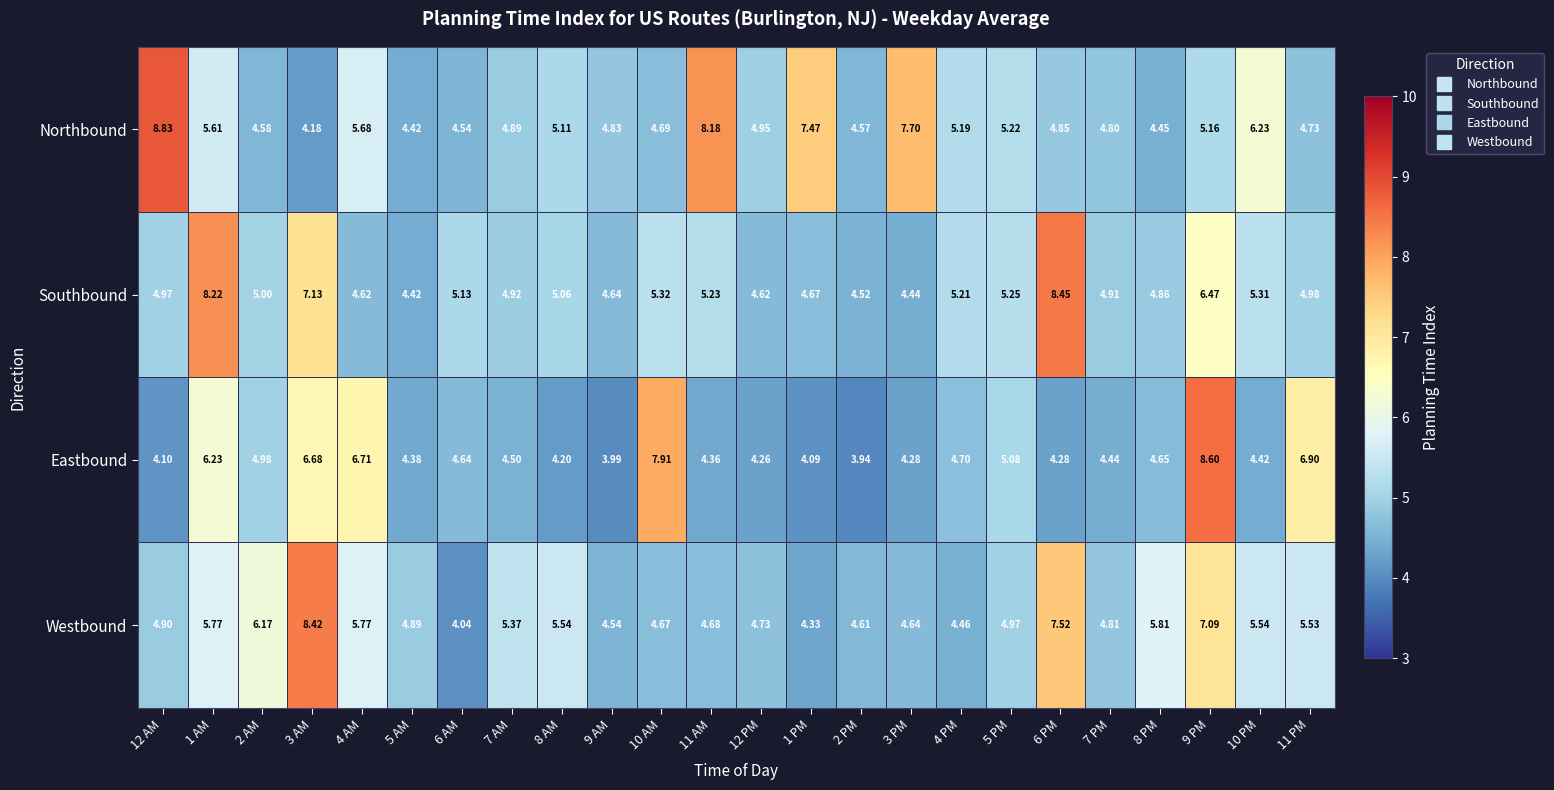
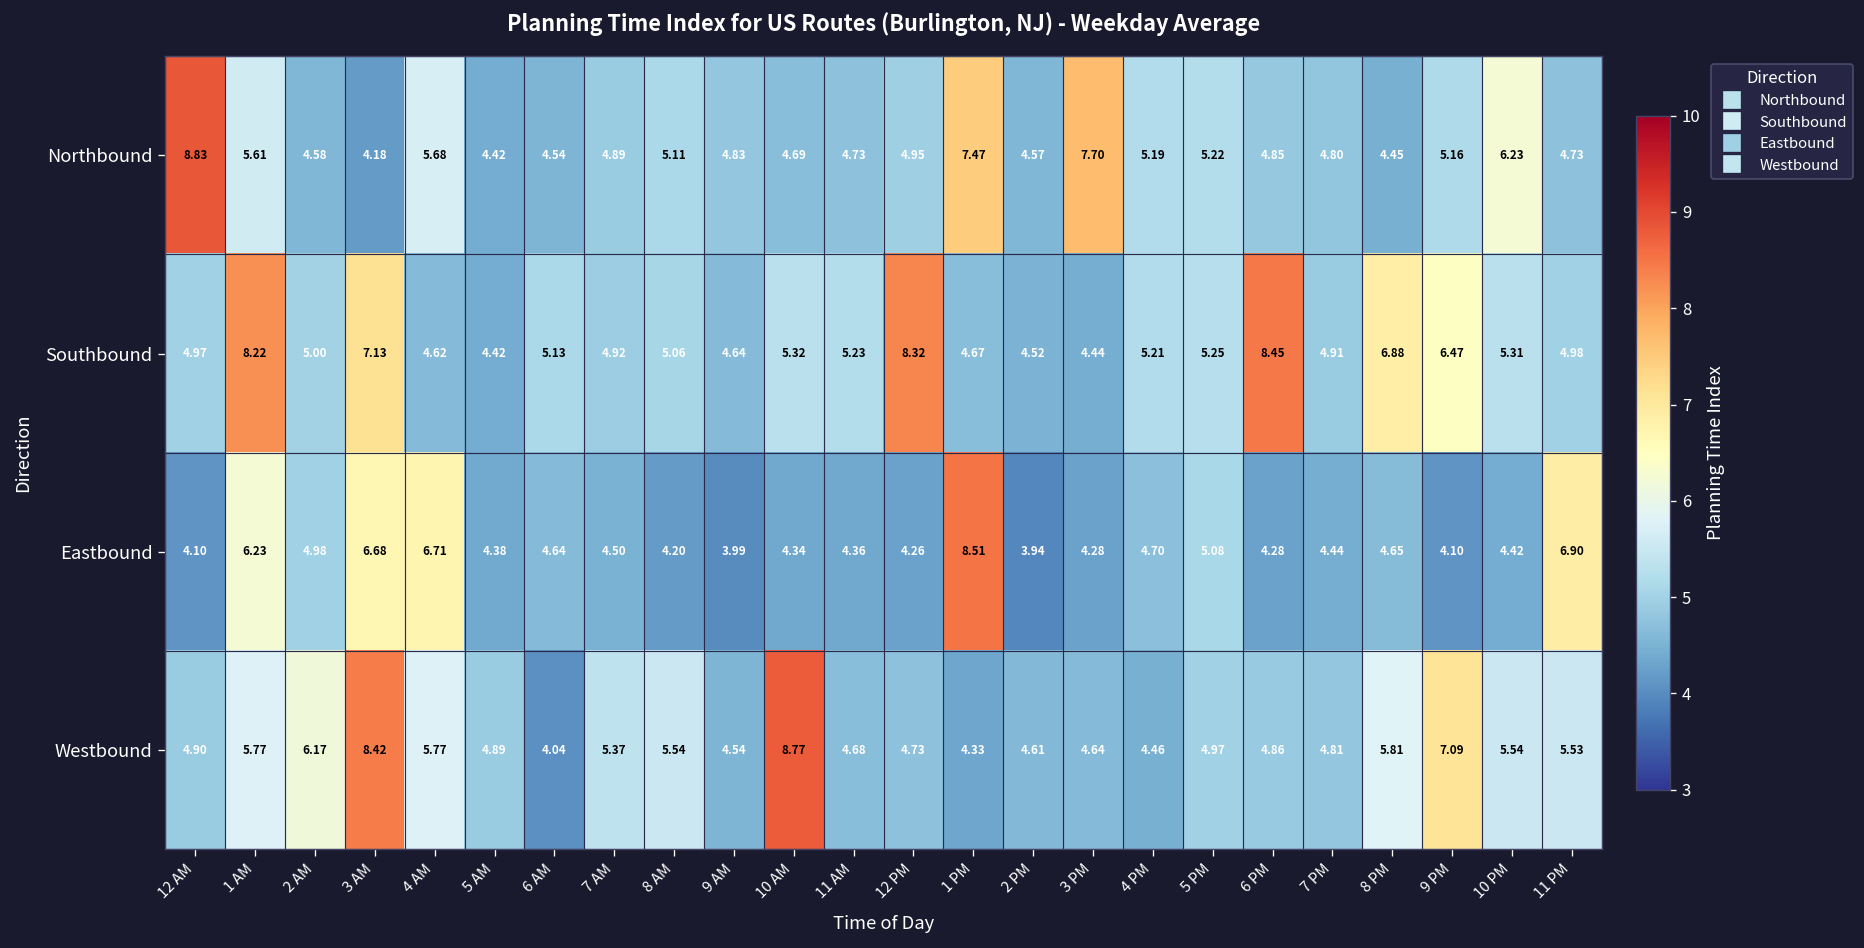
  {
    "Northbound": {
      "12 AM": 8.83,
      "1 AM": 5.61,
      "2 AM": 4.58,
      "3 AM": 4.18,
      "4 AM": 5.68,
      "5 AM": 4.42,
      "6 AM": 4.54,
      "7 AM": 4.89,
      "8 AM": 5.11,
      "9 AM": 4.83,
      "10 AM": 4.69,
-     "11 AM": 8.18,
+     "11 AM": 4.73,
      "12 PM": 4.95,
      "1 PM": 7.47,
      "2 PM": 4.57,
      "3 PM": 7.70,
      "4 PM": 5.19,
      "5 PM": 5.22,
      "6 PM": 4.85,
      "7 PM": 4.80,
      "8 PM": 4.45,
      "9 PM": 5.16,
      "10 PM": 6.23,
      "11 PM": 4.73
    },
    "Southbound": {
      "12 AM": 4.97,
      "1 AM": 8.22,
      "2 AM": 5.00,
      "3 AM": 7.13,
      "4 AM": 4.62,
      "5 AM": 4.42,
      "6 AM": 5.13,
      "7 AM": 4.92,
      "8 AM": 5.06,
      "9 AM": 4.64,
      "10 AM": 5.32,
      "11 AM": 5.23,
-     "12 PM": 4.62,
+     "12 PM": 8.32,
      "1 PM": 4.67,
      "2 PM": 4.52,
      "3 PM": 4.44,
      "4 PM": 5.21,
      "5 PM": 5.25,
      "6 PM": 8.45,
      "7 PM": 4.91,
-     "8 PM": 4.86,
+     "8 PM": 6.88,
      "9 PM": 6.47,
      "10 PM": 5.31,
      "11 PM": 4.98
    },
    "Eastbound": {
      "12 AM": 4.10,
      "1 AM": 6.23,
      "2 AM": 4.98,
      "3 AM": 6.68,
      "4 AM": 6.71,
      "5 AM": 4.38,
      "6 AM": 4.64,
      "7 AM": 4.50,
      "8 AM": 4.20,
      "9 AM": 3.99,
-     "10 AM": 7.91,
+     "10 AM": 4.34,
      "11 AM": 4.36,
      "12 PM": 4.26,
-     "1 PM": 4.09,
+     "1 PM": 8.51,
      "2 PM": 3.94,
      "3 PM": 4.28,
      "4 PM": 4.70,
      "5 PM": 5.08,
      "6 PM": 4.28,
      "7 PM": 4.44,
      "8 PM": 4.65,
-     "9 PM": 8.60,
+     "9 PM": 4.10,
      "10 PM": 4.42,
      "11 PM": 6.90
    },
    "Westbound": {
      "12 AM": 4.90,
      "1 AM": 5.77,
      "2 AM": 6.17,
      "3 AM": 8.42,
      "4 AM": 5.77,
      "5 AM": 4.89,
      "6 AM": 4.04,
      "7 AM": 5.37,
      "8 AM": 5.54,
      "9 AM": 4.54,
-     "10 AM": 4.67,
+     "10 AM": 8.77,
      "11 AM": 4.68,
      "12 PM": 4.73,
      "1 PM": 4.33,
      "2 PM": 4.61,
      "3 PM": 4.64,
      "4 PM": 4.46,
      "5 PM": 4.97,
-     "6 PM": 7.52,
+     "6 PM": 4.86,
      "7 PM": 4.81,
      "8 PM": 5.81,
      "9 PM": 7.09,
      "10 PM": 5.54,
      "11 PM": 5.53
    }
  }
